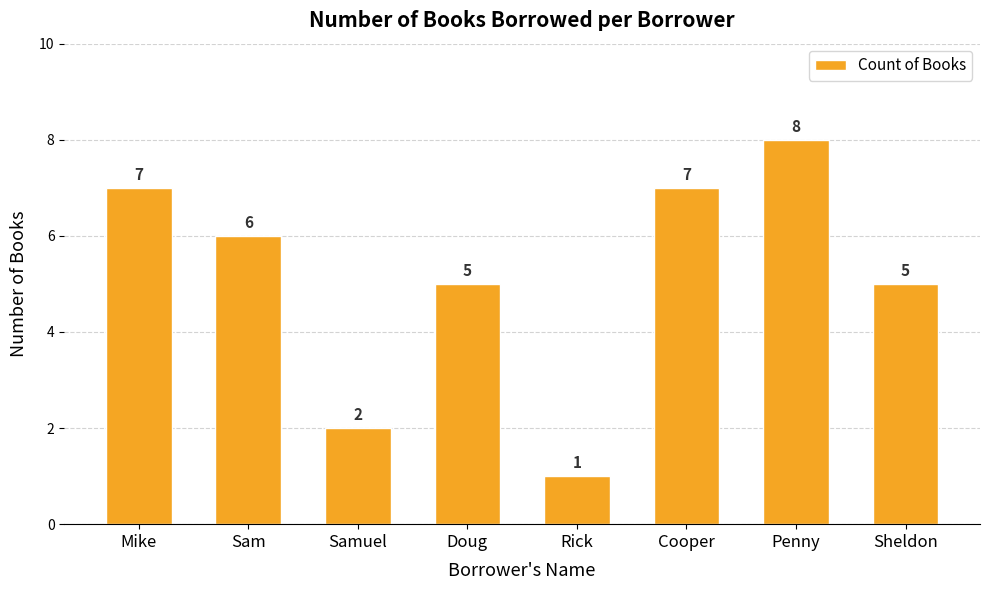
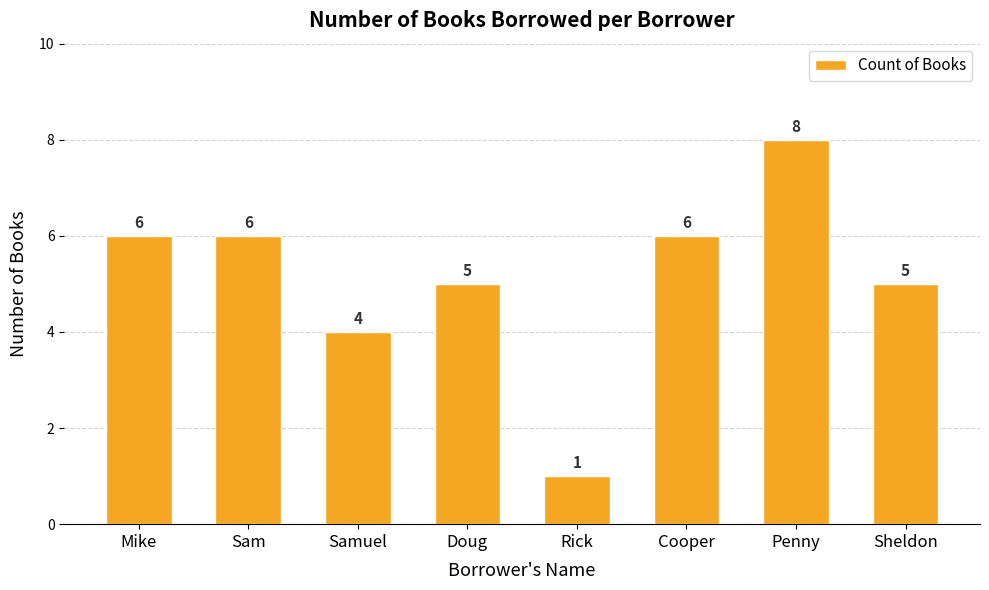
  {
-   "Mike": 7,
+   "Mike": 6,
    "Sam": 6,
-   "Samuel": 2,
+   "Samuel": 4,
    "Doug": 5,
    "Rick": 1,
-   "Cooper": 7,
+   "Cooper": 6,
    "Penny": 8,
    "Sheldon": 5
  }
